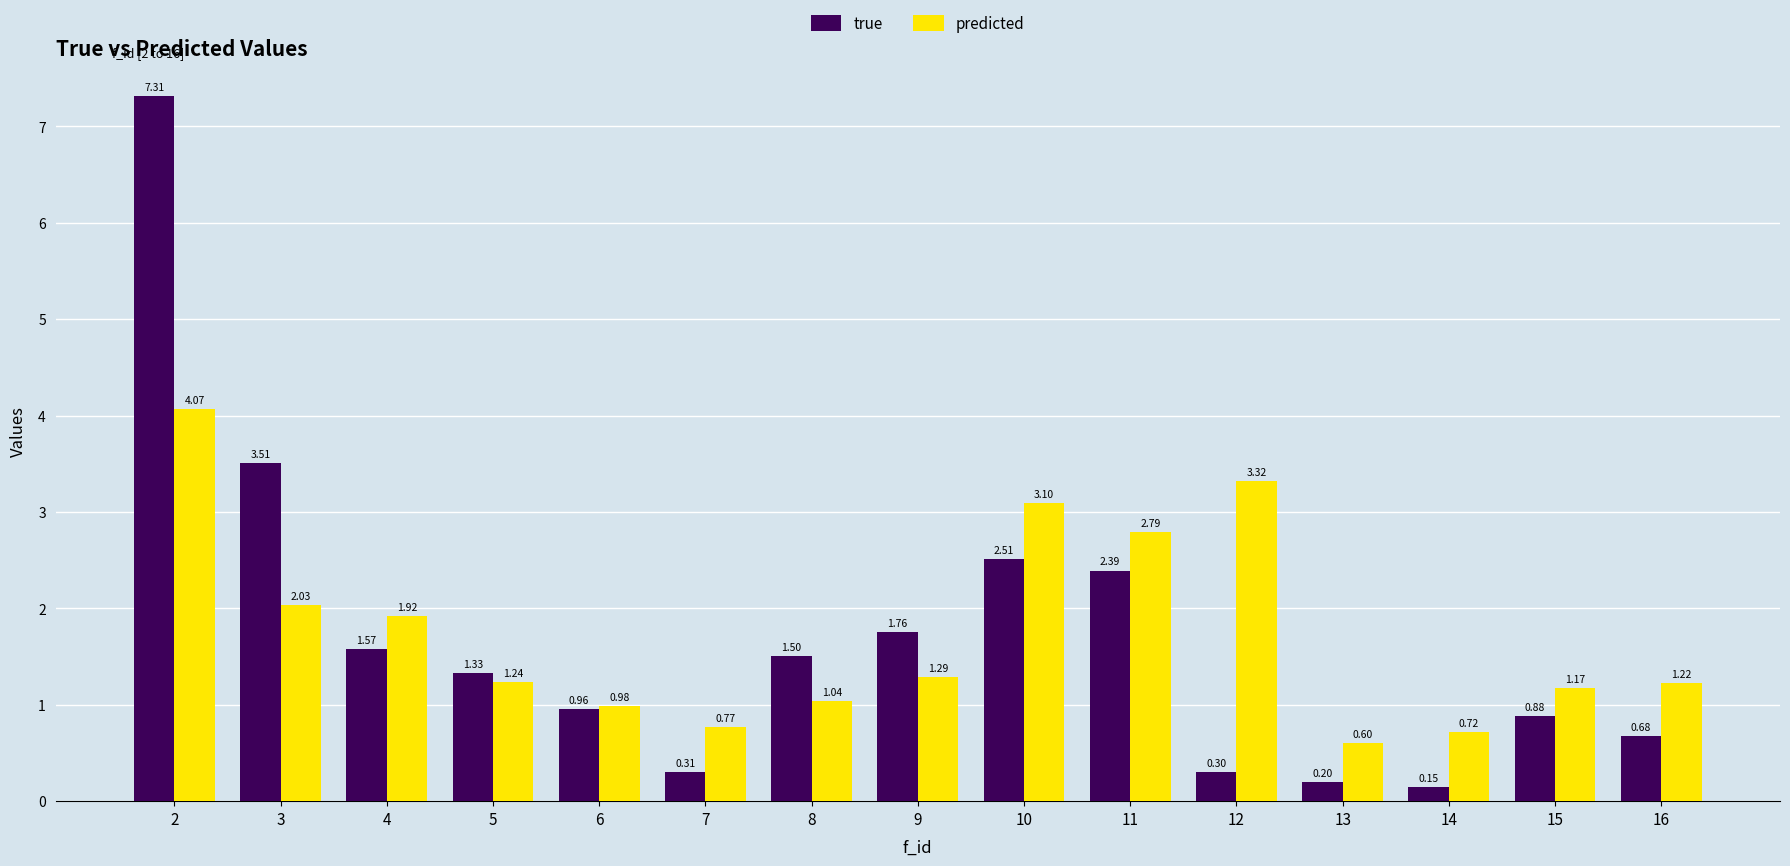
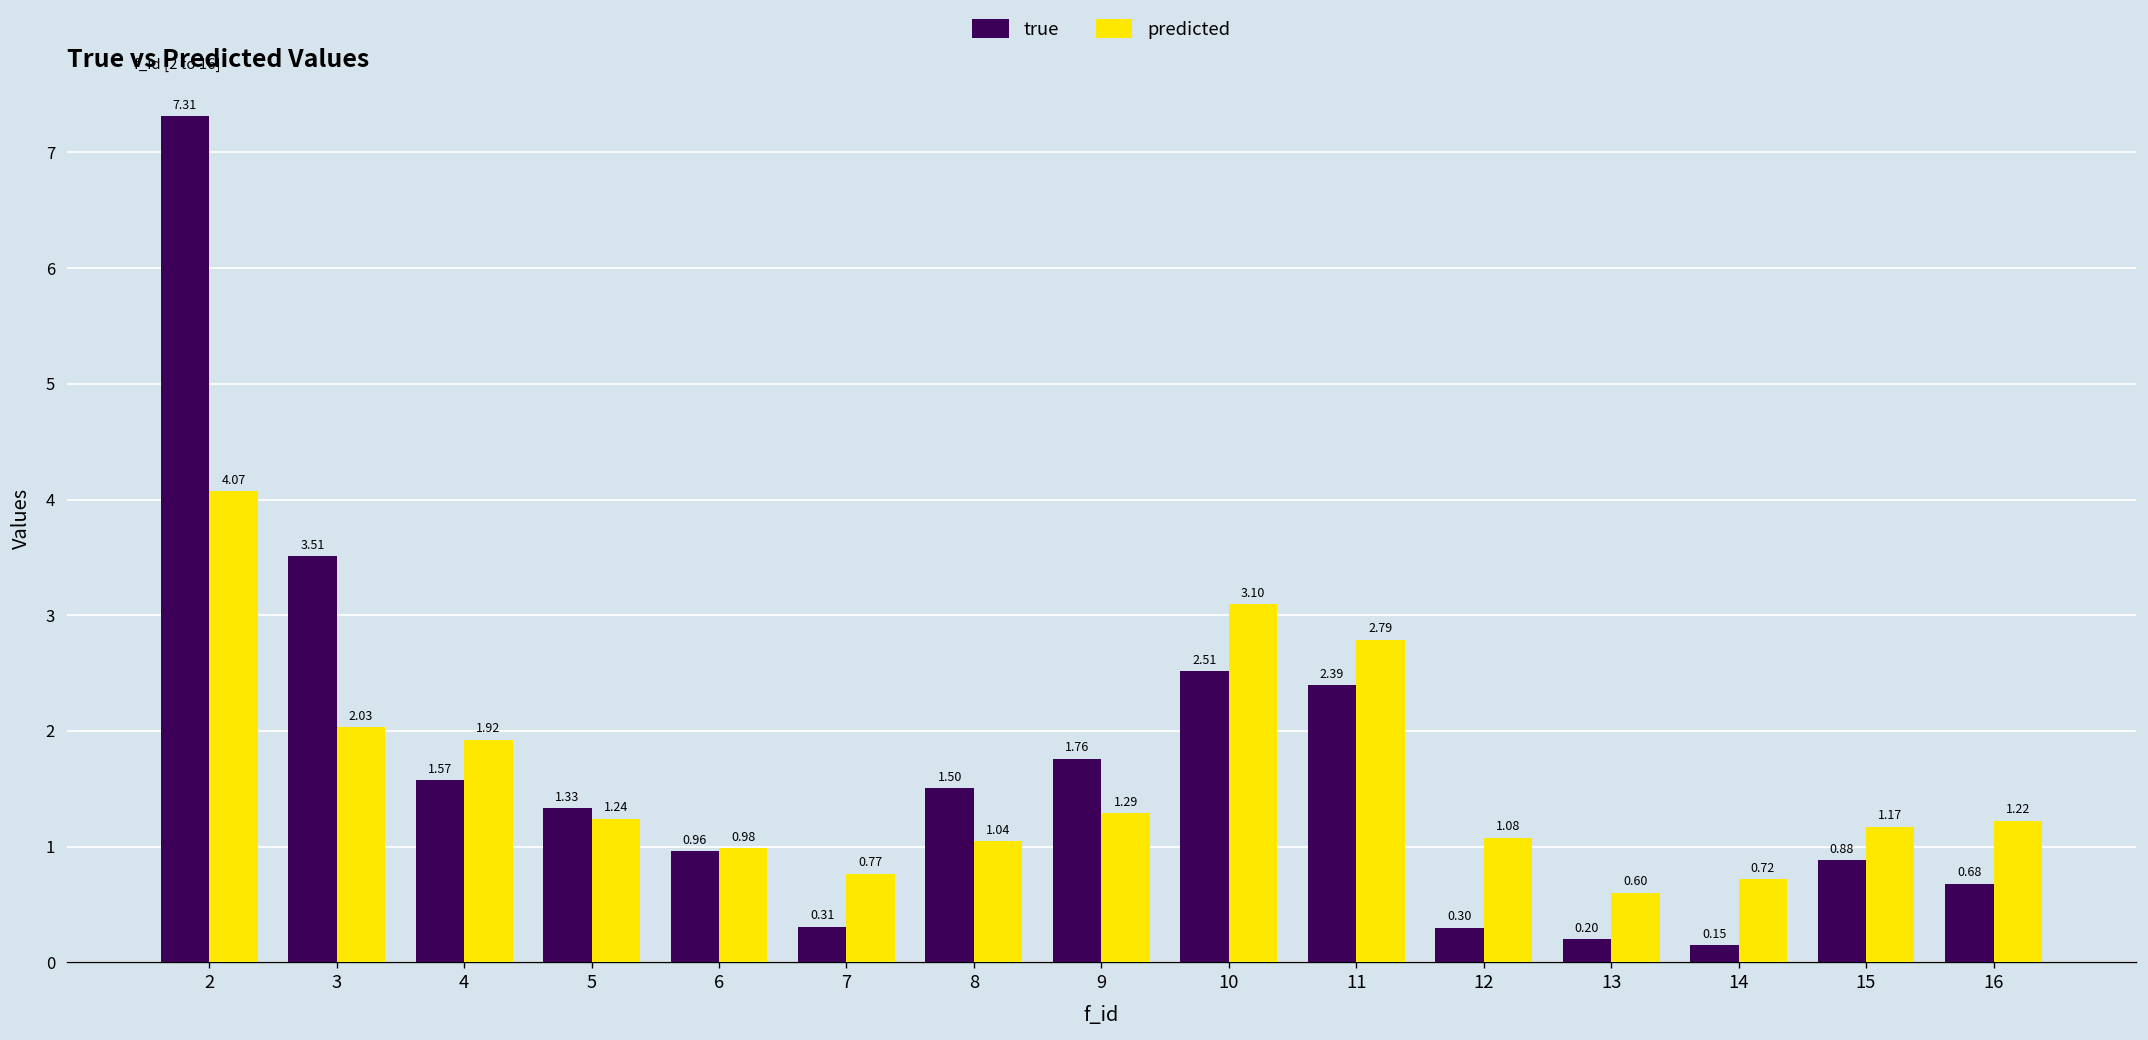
  {
    "true": {
      "2": 7.31,
      "3": 3.51,
      "4": 1.57,
      "5": 1.33,
      "6": 0.96,
      "7": 0.31,
      "8": 1.50,
      "9": 1.76,
      "10": 2.51,
      "11": 2.39,
      "12": 0.30,
      "13": 0.20,
      "14": 0.15,
      "15": 0.88,
      "16": 0.68
    },
    "predicted": {
      "2": 4.07,
      "3": 2.03,
      "4": 1.92,
      "5": 1.24,
      "6": 0.98,
      "7": 0.77,
      "8": 1.04,
      "9": 1.29,
      "10": 3.10,
      "11": 2.79,
-     "12": 3.32,
+     "12": 1.08,
      "13": 0.60,
      "14": 0.72,
      "15": 1.17,
      "16": 1.22
    }
  }
